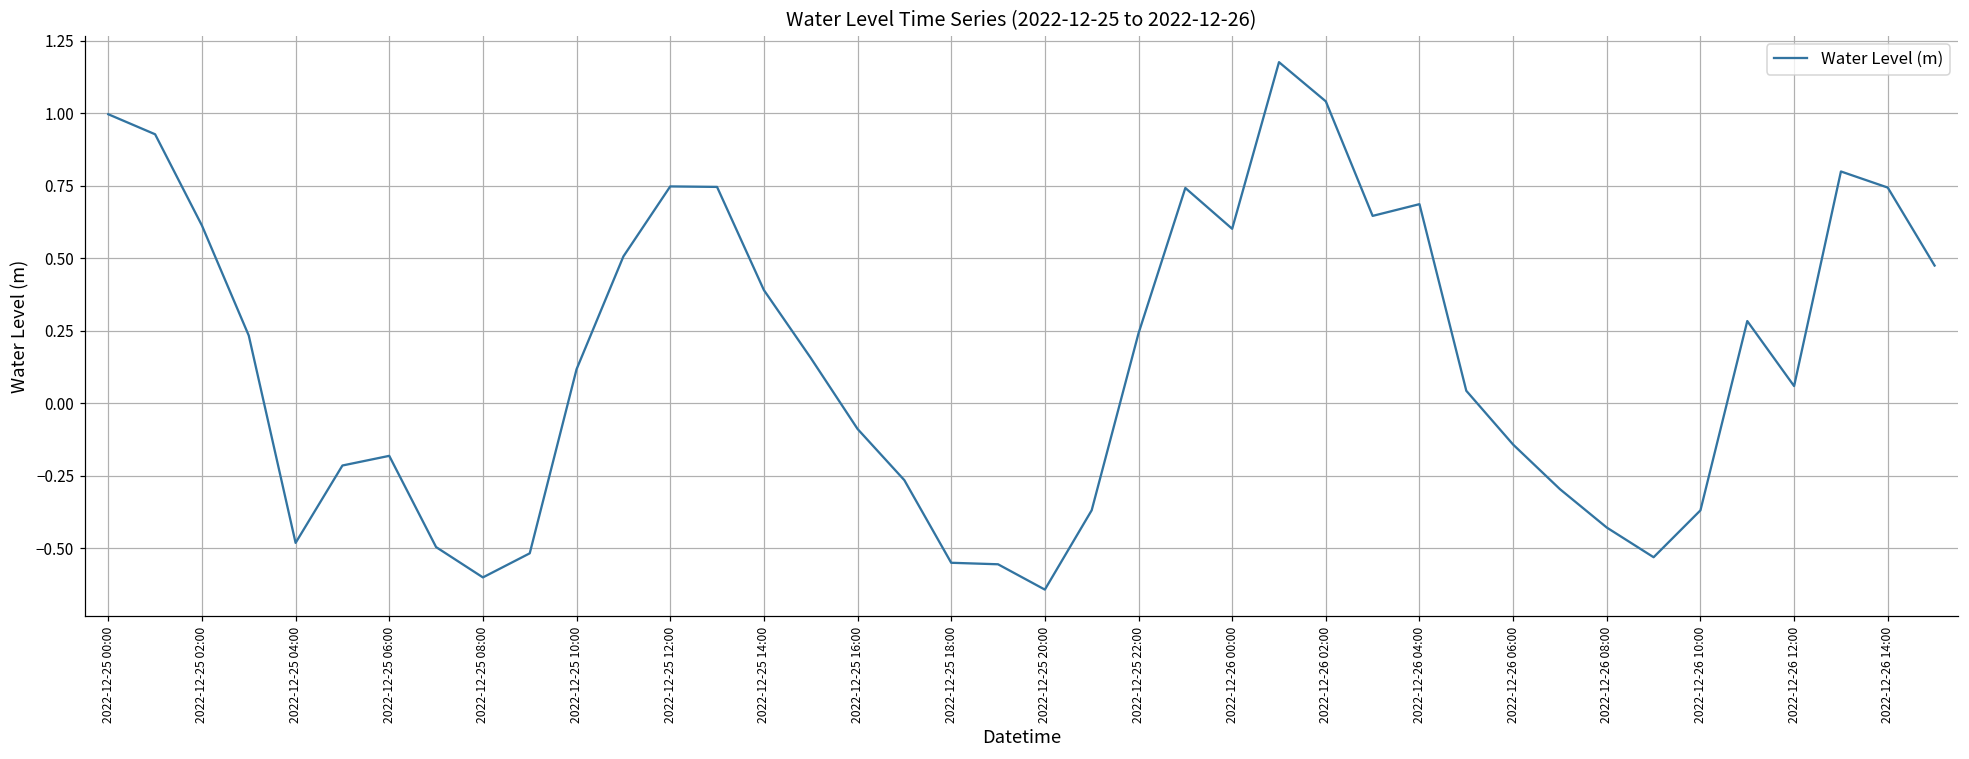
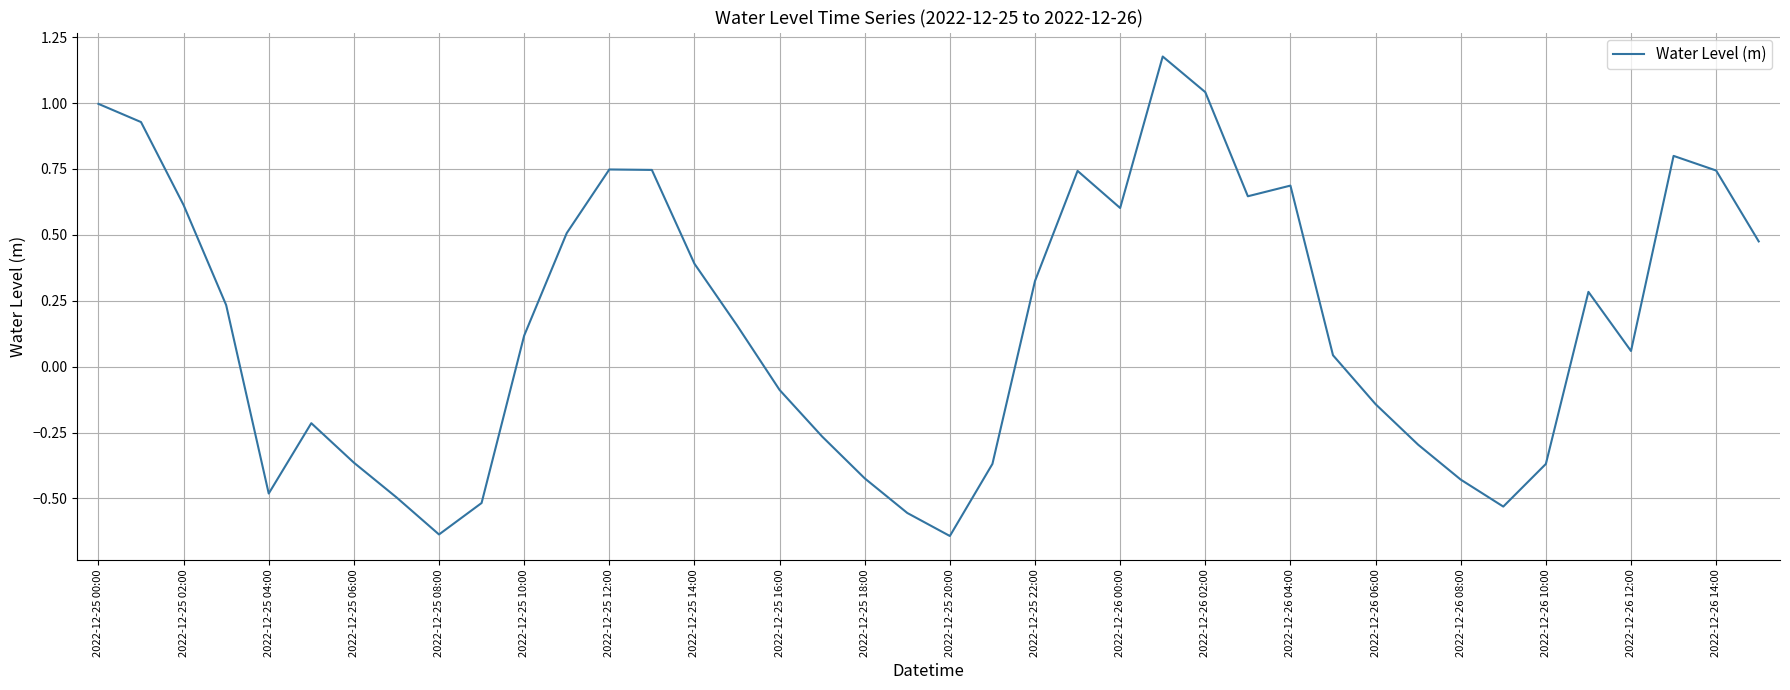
  {
    "2022-12-25 00:00": 1.00,
    "2022-12-25 02:00": 0.61,
    "2022-12-25 04:00": -0.48,
-   "2022-12-25 06:00": -0.18,
-   "2022-12-25 08:00": -0.60,
+   "2022-12-25 06:00": -0.36,
+   "2022-12-25 08:00": -0.64,
    "2022-12-25 10:00": 0.12,
    "2022-12-25 12:00": 0.75,
    "2022-12-25 14:00": 0.39,
    "2022-12-25 16:00": -0.09,
-   "2022-12-25 18:00": -0.55,
+   "2022-12-25 18:00": -0.42,
    "2022-12-25 20:00": -0.64,
-   "2022-12-25 22:00": 0.24,
+   "2022-12-25 22:00": 0.32,
    "2022-12-26 00:00": 0.60,
    "2022-12-26 02:00": 1.04,
    "2022-12-26 04:00": 0.69,
    "2022-12-26 06:00": -0.14,
    "2022-12-26 08:00": -0.43,
    "2022-12-26 10:00": -0.37,
    "2022-12-26 12:00": 0.06,
    "2022-12-26 14:00": 0.74
  }
